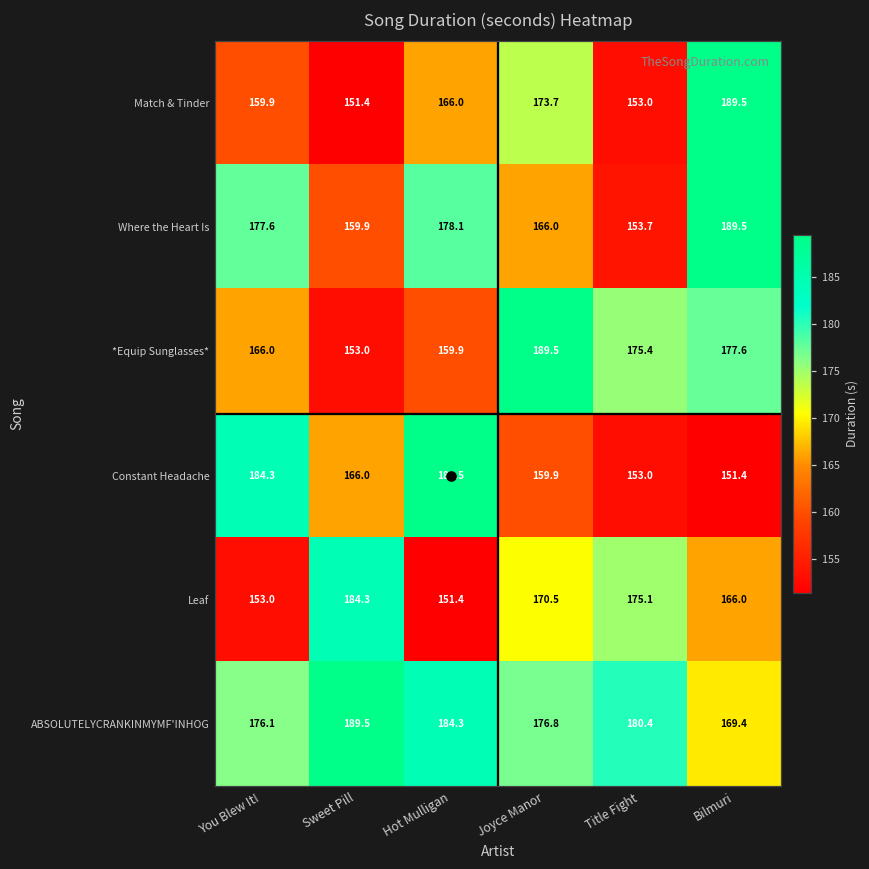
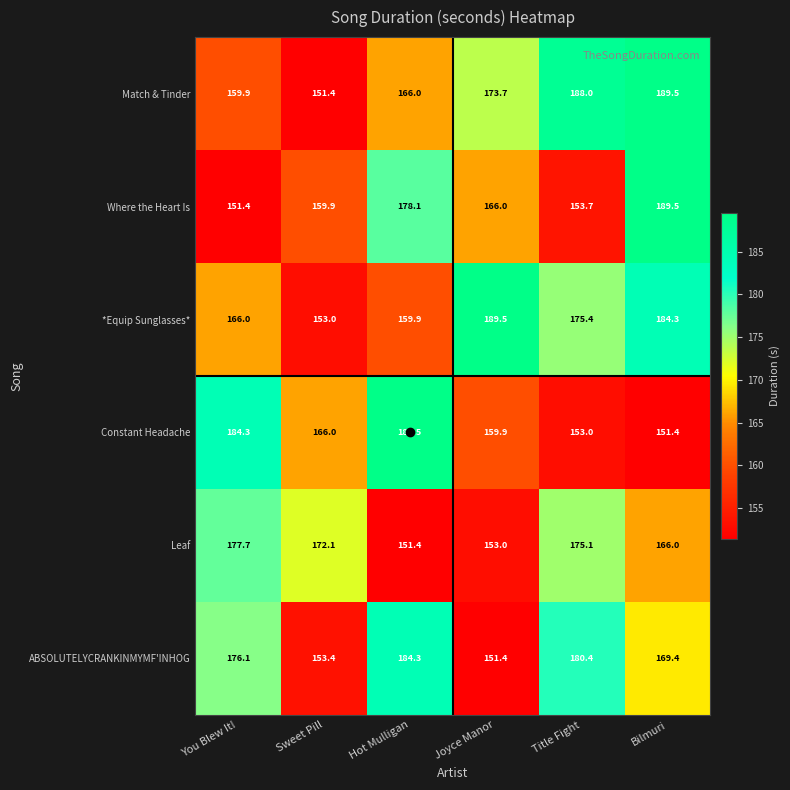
  {
    "Match & Tinder": {
      "You Blew It!": 159.9,
      "Sweet Pill": 151.4,
      "Hot Mulligan": 166.0,
      "Joyce Manor": 173.7,
-     "Title Fight": 153.0
+     "Title Fight": 188.0
    },
    "Where the Heart Is": {
-     "You Blew It!": 177.6,
+     "You Blew It!": 151.4,
      "Sweet Pill": 159.9,
      "Hot Mulligan": 178.1,
      "Joyce Manor": 166.0,
      "Title Fight": 153.7,
      "Bilmuri": 189.5
    },
    "*Equip Sunglasses*": {
      "You Blew It!": 166.0,
      "Sweet Pill": 153.0,
      "Hot Mulligan": 159.9,
      "Joyce Manor": 189.5,
      "Title Fight": 175.4,
-     "Bilmuri": 177.6
+     "Bilmuri": 184.3
    },
    "Constant Headache": {
      "You Blew It!": 184.3,
      "Sweet Pill": 166.0,
      "Joyce Manor": 159.9,
      "Title Fight": 153.0,
      "Bilmuri": 151.4
    },
    "Leaf": {
-     "You Blew It!": 153.0,
-     "Sweet Pill": 184.3,
+     "You Blew It!": 177.7,
+     "Sweet Pill": 172.1,
      "Hot Mulligan": 151.4,
-     "Joyce Manor": 170.5,
+     "Joyce Manor": 153.0,
      "Title Fight": 175.1,
      "Bilmuri": 166.0
    },
    "ABSOLUTELYCRANKINMYMF'INHOG": {
      "You Blew It!": 176.1,
-     "Sweet Pill": 189.5,
+     "Sweet Pill": 153.4,
      "Hot Mulligan": 184.3,
-     "Joyce Manor": 176.8,
+     "Joyce Manor": 151.4,
      "Title Fight": 180.4,
      "Bilmuri": 169.4
    }
  }
